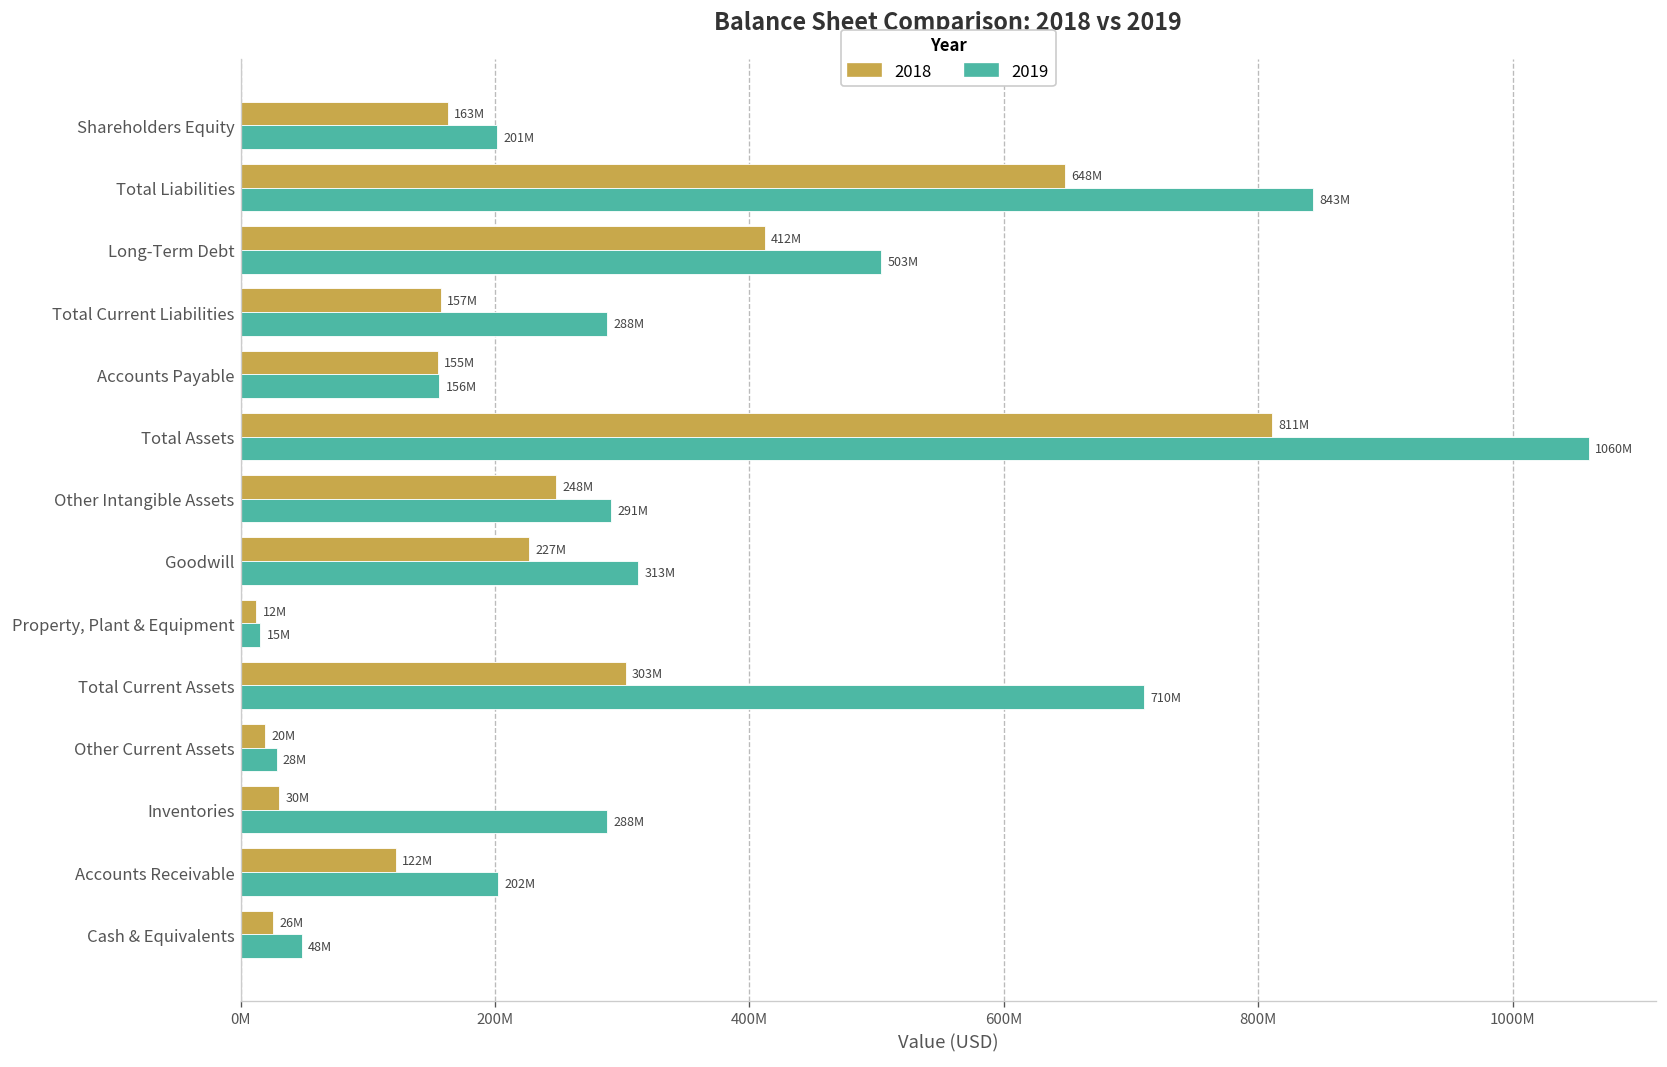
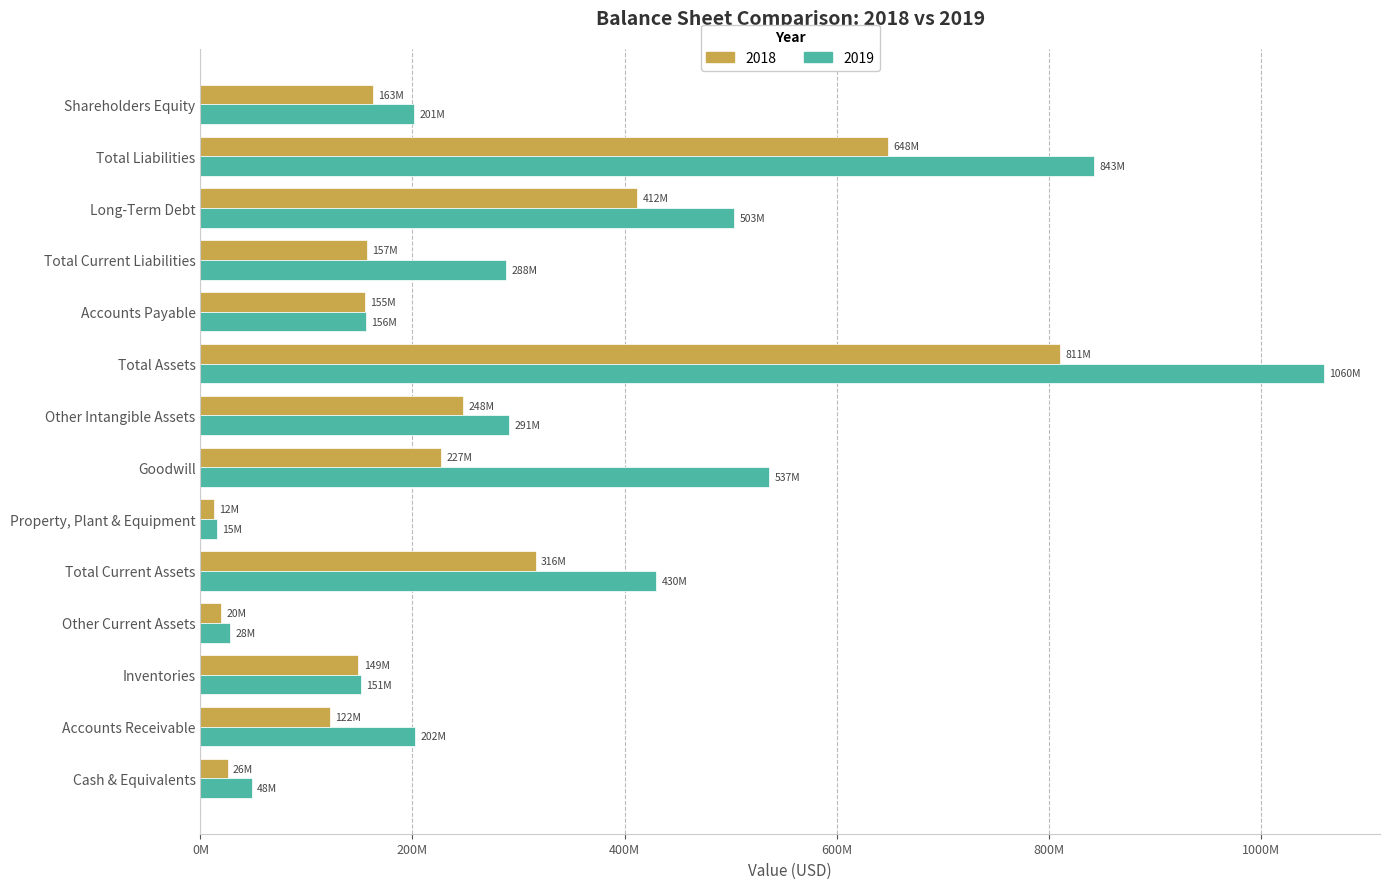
  {
    "2018": {
      "Shareholders Equity": "163M",
      "Total Liabilities": "648M",
      "Long-Term Debt": "412M",
      "Total Current Liabilities": "157M",
      "Accounts Payable": "155M",
      "Total Assets": "811M",
      "Other Intangible Assets": "248M",
      "Goodwill": "227M",
      "Property, Plant & Equipment": "12M",
-     "Total Current Assets": "303M",
+     "Total Current Assets": "316M",
      "Other Current Assets": "20M",
-     "Inventories": "30M",
+     "Inventories": "149M",
      "Accounts Receivable": "122M",
      "Cash & Equivalents": "26M"
    },
    "2019": {
      "Shareholders Equity": "201M",
      "Total Liabilities": "843M",
      "Long-Term Debt": "503M",
      "Total Current Liabilities": "288M",
      "Accounts Payable": "156M",
      "Total Assets": "1060M",
      "Other Intangible Assets": "291M",
-     "Goodwill": "313M",
+     "Goodwill": "537M",
      "Property, Plant & Equipment": "15M",
-     "Total Current Assets": "710M",
+     "Total Current Assets": "430M",
      "Other Current Assets": "28M",
-     "Inventories": "288M",
+     "Inventories": "151M",
      "Accounts Receivable": "202M",
      "Cash & Equivalents": "48M"
    }
  }
